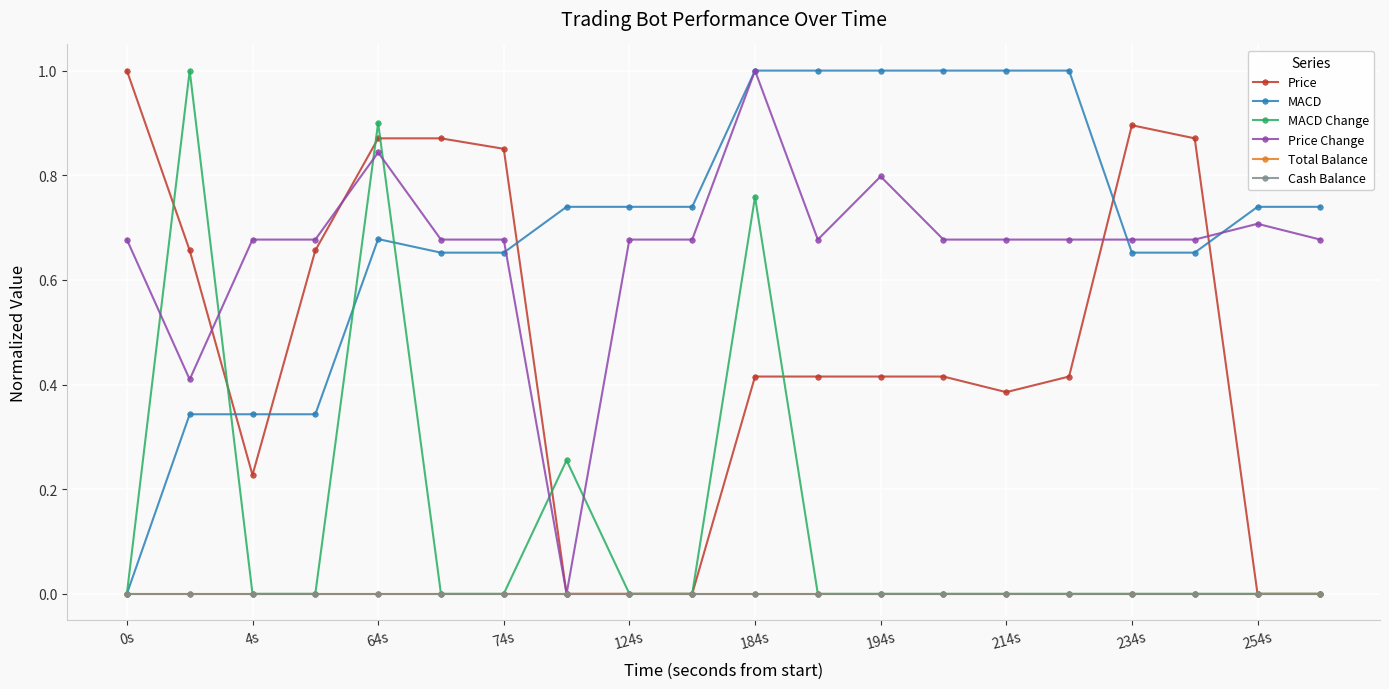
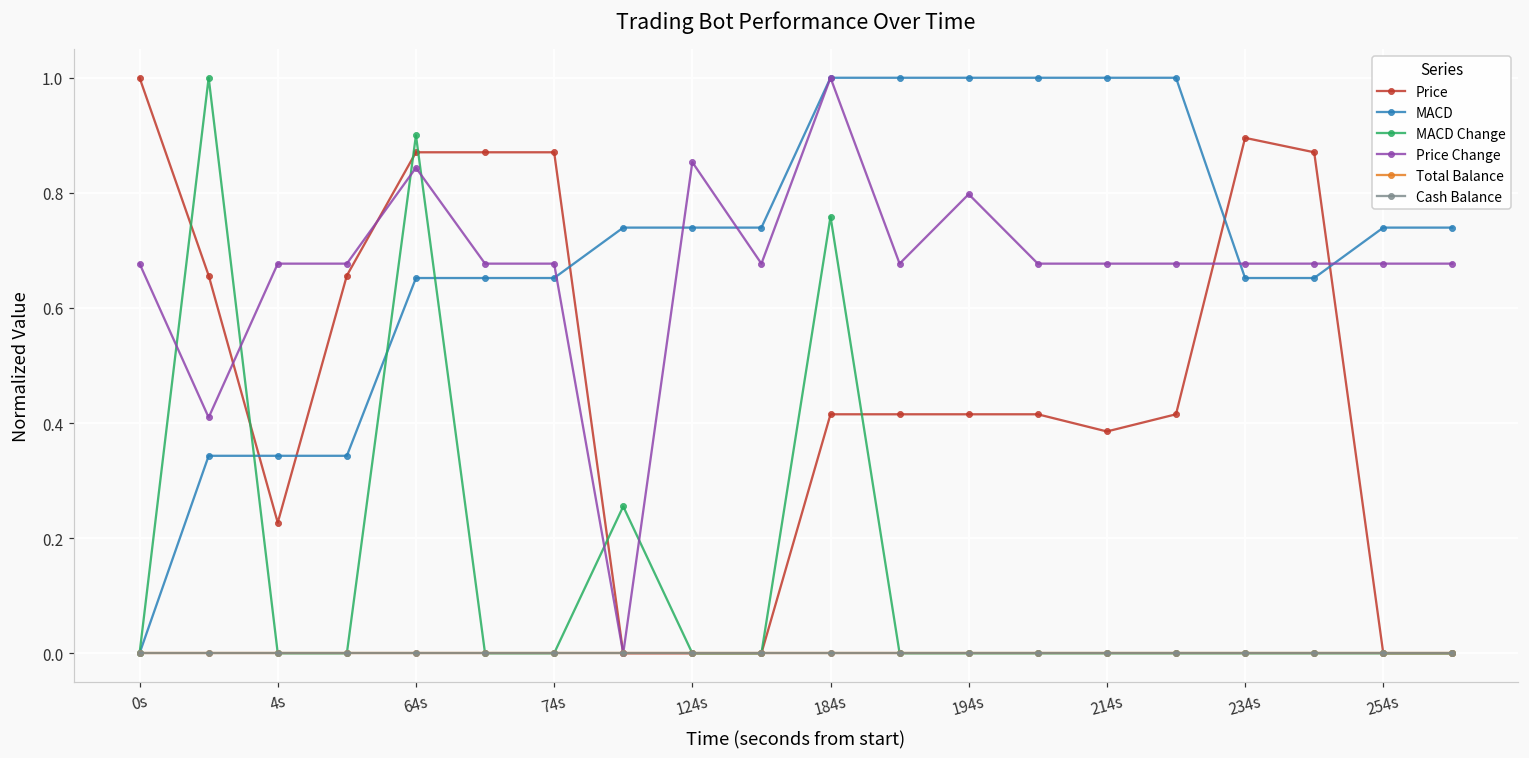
  {
    "Price": {
      "0s": 1.00,
      "4s": 0.23,
      "64s": 0.87,
-     "74s": 0.85,
+     "74s": 0.87,
      "184s": 0.42,
      "194s": 0.42,
      "214s": 0.39,
      "234s": 0.90
    },
    "MACD": {
      "4s": 0.34,
-     "64s": 0.68,
+     "64s": 0.65,
      "74s": 0.65,
      "124s": 0.74,
      "194s": 1.00,
      "214s": 1.00,
      "234s": 0.65,
      "254s": 0.74
    },
    "MACD Change": {
      "64s": 0.90,
      "184s": 0.76
    },
    "Price Change": {
      "0s": 0.68,
      "4s": 0.68,
      "64s": 0.84,
      "74s": 0.68,
-     "124s": 0.68,
+     "124s": 0.85,
      "194s": 0.80,
      "214s": 0.68,
      "234s": 0.68,
-     "254s": 0.71
+     "254s": 0.68
    },
    "Cash Balance": {
      "64s": 0.00,
      "184s": 0.00
    }
  }
